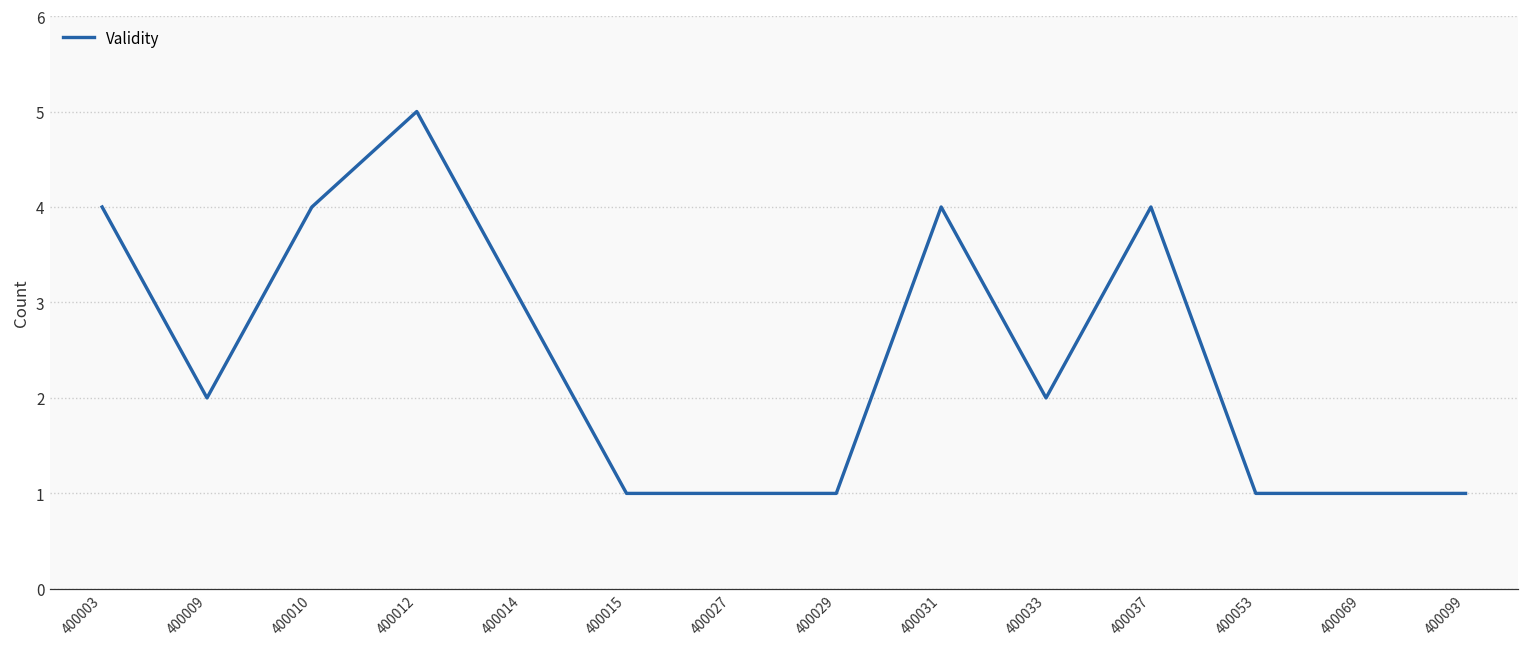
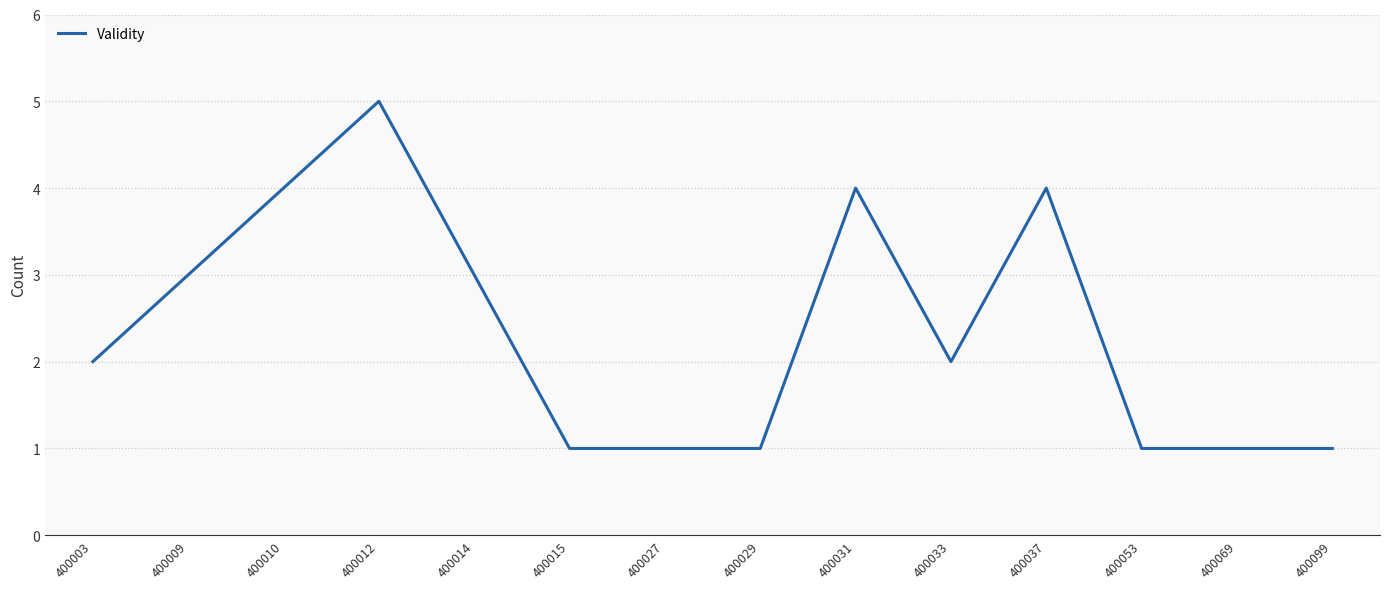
  {
-   "400003": 4,
-   "400009": 2,
+   "400003": 2,
+   "400009": 3,
    "400010": 4,
    "400012": 5,
    "400014": 3,
    "400015": 1,
    "400027": 1,
    "400029": 1,
    "400031": 4,
    "400033": 2,
    "400037": 4,
    "400053": 1,
    "400069": 1,
    "400099": 1
  }
